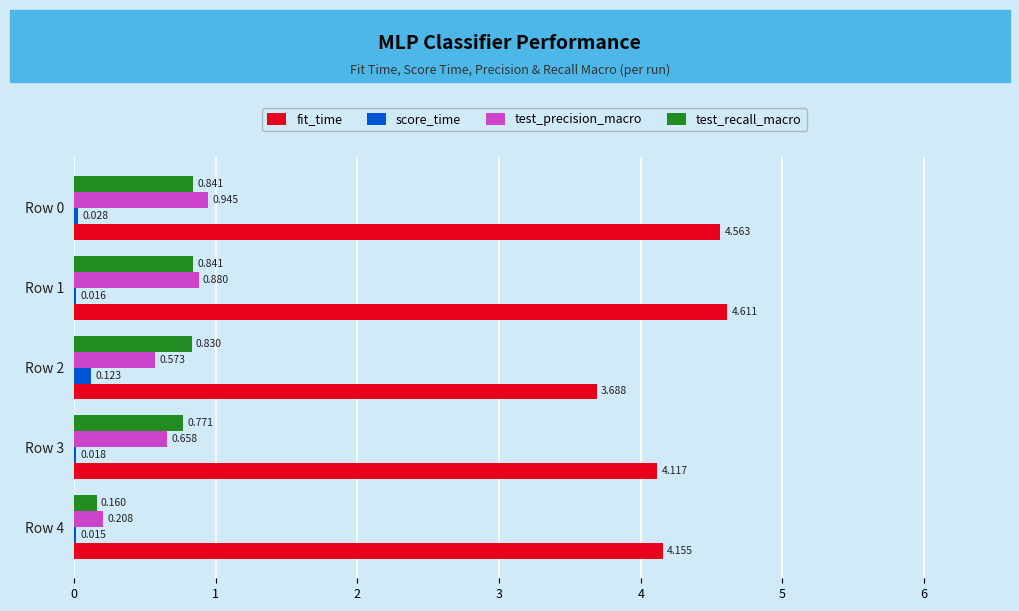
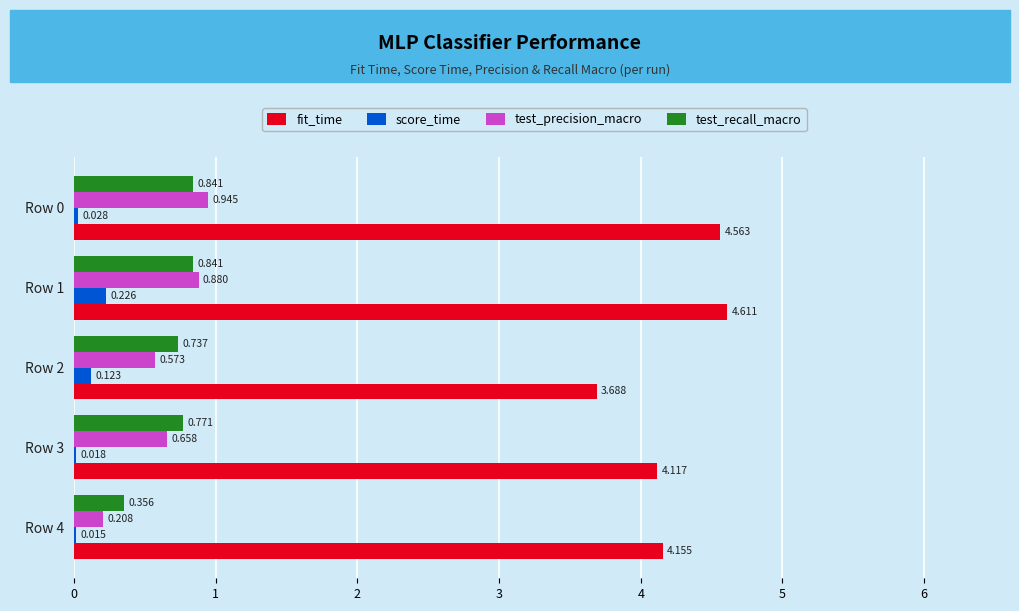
  {
    "fit_time": {
      "Row 0": 4.563,
      "Row 1": 4.611,
      "Row 2": 3.688,
      "Row 3": 4.117,
      "Row 4": 4.155
    },
    "score_time": {
      "Row 0": 0.028,
-     "Row 1": 0.016,
+     "Row 1": 0.226,
      "Row 2": 0.123,
      "Row 3": 0.018,
      "Row 4": 0.015
    },
    "test_precision_macro": {
      "Row 0": 0.945,
      "Row 1": 0.880,
      "Row 2": 0.573,
      "Row 3": 0.658,
      "Row 4": 0.208
    },
    "test_recall_macro": {
      "Row 0": 0.841,
      "Row 1": 0.841,
-     "Row 2": 0.830,
+     "Row 2": 0.737,
      "Row 3": 0.771,
-     "Row 4": 0.160
+     "Row 4": 0.356
    }
  }
